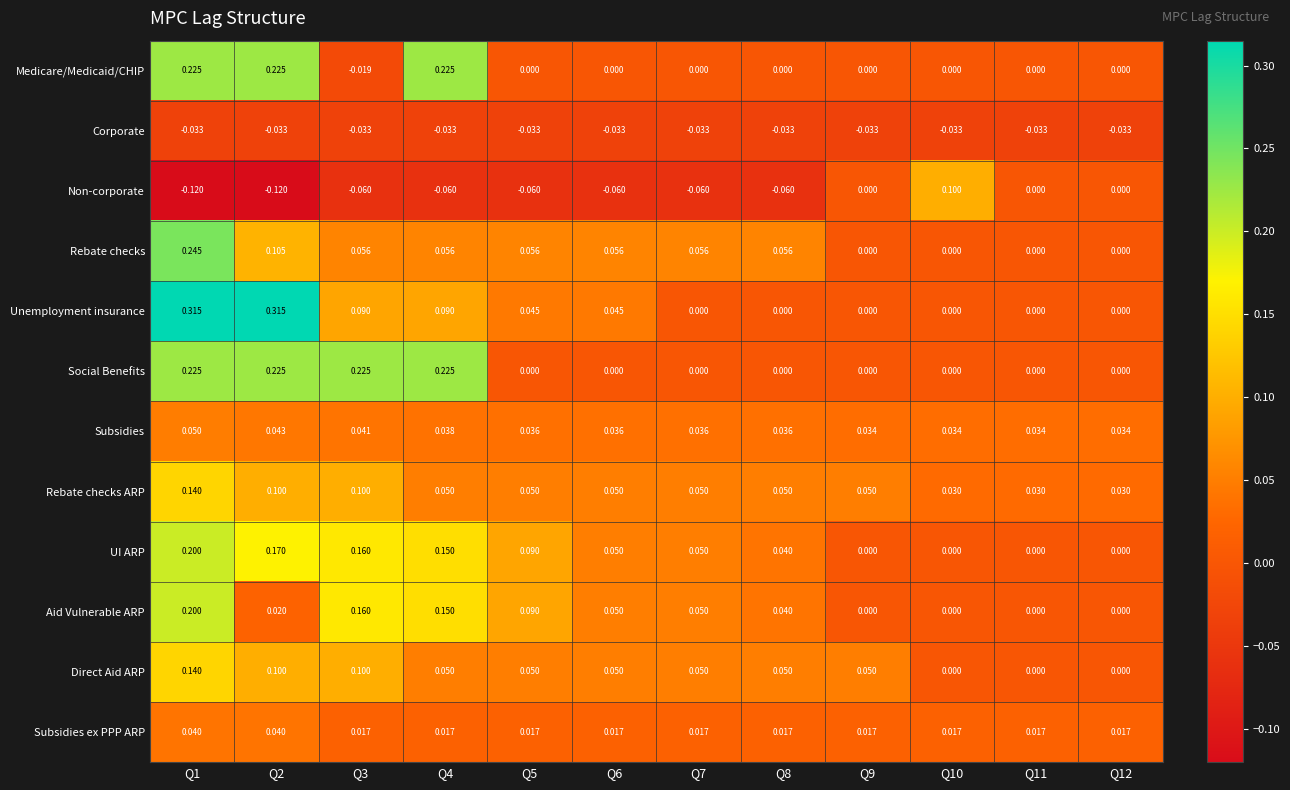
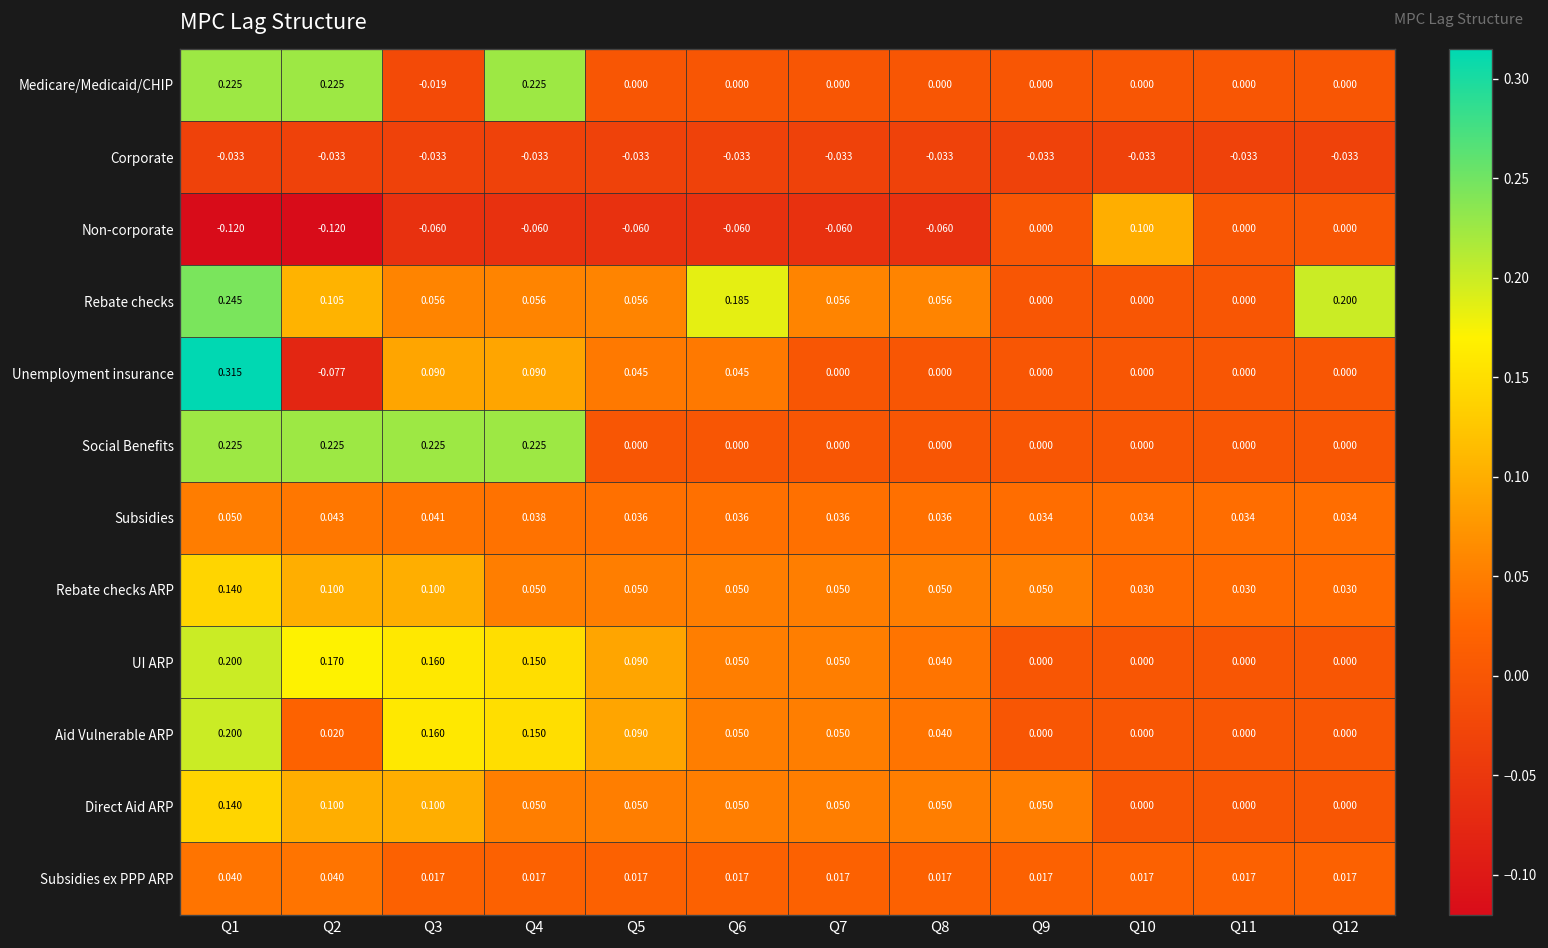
  {
    "Medicare/Medicaid/CHIP": {
      "Q1": 0.225,
      "Q2": 0.225,
      "Q3": -0.019,
      "Q4": 0.225,
      "Q5": 0.000,
      "Q6": 0.000,
      "Q7": 0.000,
      "Q8": 0.000,
      "Q9": 0.000,
      "Q10": 0.000,
      "Q11": 0.000,
      "Q12": 0.000
    },
    "Corporate": {
      "Q1": -0.033,
      "Q2": -0.033,
      "Q3": -0.033,
      "Q4": -0.033,
      "Q5": -0.033,
      "Q6": -0.033,
      "Q7": -0.033,
      "Q8": -0.033,
      "Q9": -0.033,
      "Q10": -0.033,
      "Q11": -0.033,
      "Q12": -0.033
    },
    "Non-corporate": {
      "Q1": -0.120,
      "Q2": -0.120,
      "Q3": -0.060,
      "Q4": -0.060,
      "Q5": -0.060,
      "Q6": -0.060,
      "Q7": -0.060,
      "Q8": -0.060,
      "Q9": 0.000,
      "Q10": 0.100,
      "Q11": 0.000,
      "Q12": 0.000
    },
    "Rebate checks": {
      "Q1": 0.245,
      "Q2": 0.105,
      "Q3": 0.056,
      "Q4": 0.056,
      "Q5": 0.056,
-     "Q6": 0.056,
+     "Q6": 0.185,
      "Q7": 0.056,
      "Q8": 0.056,
      "Q9": 0.000,
      "Q10": 0.000,
      "Q11": 0.000,
-     "Q12": 0.000
+     "Q12": 0.200
    },
    "Unemployment insurance": {
      "Q1": 0.315,
-     "Q2": 0.315,
+     "Q2": -0.077,
      "Q3": 0.090,
      "Q4": 0.090,
      "Q5": 0.045,
      "Q6": 0.045,
      "Q7": 0.000,
      "Q8": 0.000,
      "Q9": 0.000,
      "Q10": 0.000,
      "Q11": 0.000,
      "Q12": 0.000
    },
    "Social Benefits": {
      "Q1": 0.225,
      "Q2": 0.225,
      "Q3": 0.225,
      "Q4": 0.225,
      "Q5": 0.000,
      "Q6": 0.000,
      "Q7": 0.000,
      "Q8": 0.000,
      "Q9": 0.000,
      "Q10": 0.000,
      "Q11": 0.000,
      "Q12": 0.000
    },
    "Subsidies": {
      "Q1": 0.050,
      "Q2": 0.043,
      "Q3": 0.041,
      "Q4": 0.038,
      "Q5": 0.036,
      "Q6": 0.036,
      "Q7": 0.036,
      "Q8": 0.036,
      "Q9": 0.034,
      "Q10": 0.034,
      "Q11": 0.034,
      "Q12": 0.034
    },
    "Rebate checks ARP": {
      "Q1": 0.140,
      "Q2": 0.100,
      "Q3": 0.100,
      "Q4": 0.050,
      "Q5": 0.050,
      "Q6": 0.050,
      "Q7": 0.050,
      "Q8": 0.050,
      "Q9": 0.050,
      "Q10": 0.030,
      "Q11": 0.030,
      "Q12": 0.030
    },
    "UI ARP": {
      "Q1": 0.200,
      "Q2": 0.170,
      "Q3": 0.160,
      "Q4": 0.150,
      "Q5": 0.090,
      "Q6": 0.050,
      "Q7": 0.050,
      "Q8": 0.040,
      "Q9": 0.000,
      "Q10": 0.000,
      "Q11": 0.000,
      "Q12": 0.000
    },
    "Aid Vulnerable ARP": {
      "Q1": 0.200,
      "Q2": 0.020,
      "Q3": 0.160,
      "Q4": 0.150,
      "Q5": 0.090,
      "Q6": 0.050,
      "Q7": 0.050,
      "Q8": 0.040,
      "Q9": 0.000,
      "Q10": 0.000,
      "Q11": 0.000,
      "Q12": 0.000
    },
    "Direct Aid ARP": {
      "Q1": 0.140,
      "Q2": 0.100,
      "Q3": 0.100,
      "Q4": 0.050,
      "Q5": 0.050,
      "Q6": 0.050,
      "Q7": 0.050,
      "Q8": 0.050,
      "Q9": 0.050,
      "Q10": 0.000,
      "Q11": 0.000,
      "Q12": 0.000
    },
    "Subsidies ex PPP ARP": {
      "Q1": 0.040,
      "Q2": 0.040,
      "Q3": 0.017,
      "Q4": 0.017,
      "Q5": 0.017,
      "Q6": 0.017,
      "Q7": 0.017,
      "Q8": 0.017,
      "Q9": 0.017,
      "Q10": 0.017,
      "Q11": 0.017,
      "Q12": 0.017
    }
  }
